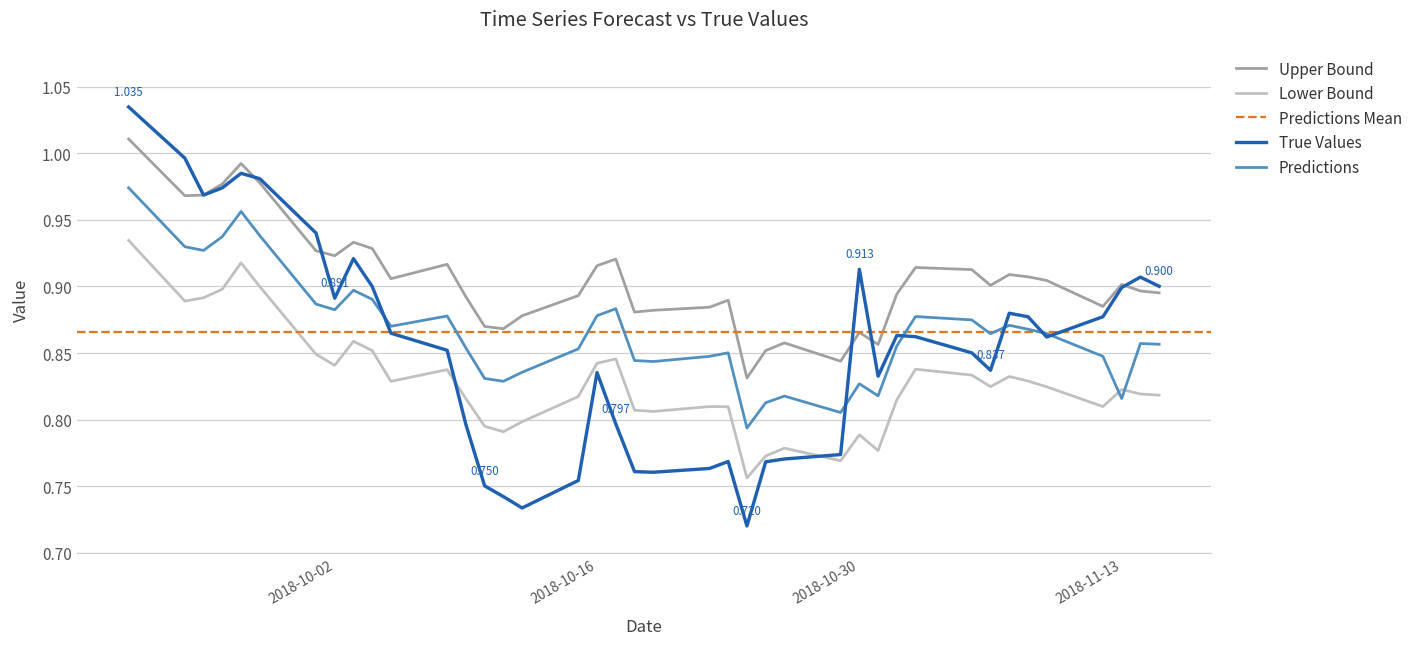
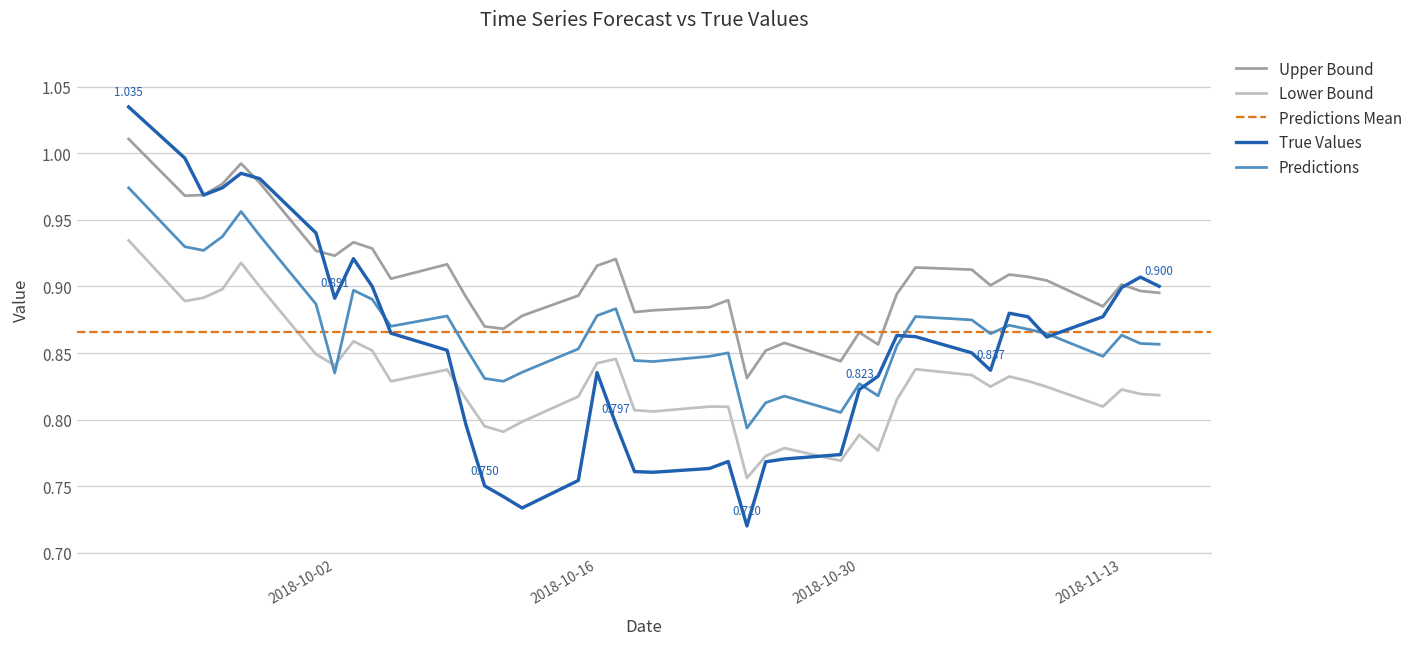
  {
    "True Values": {
      "2018-10-02": 0.891,
-     "2018-10-30": 0.913
+     "2018-10-30": 0.823
    },
    "Predictions": {
-     "2018-10-02": 0.882,
+     "2018-10-02": 0.835,
      "2018-10-16": 0.878,
-     "2018-11-13": 0.816
+     "2018-11-13": 0.863
    }
  }
